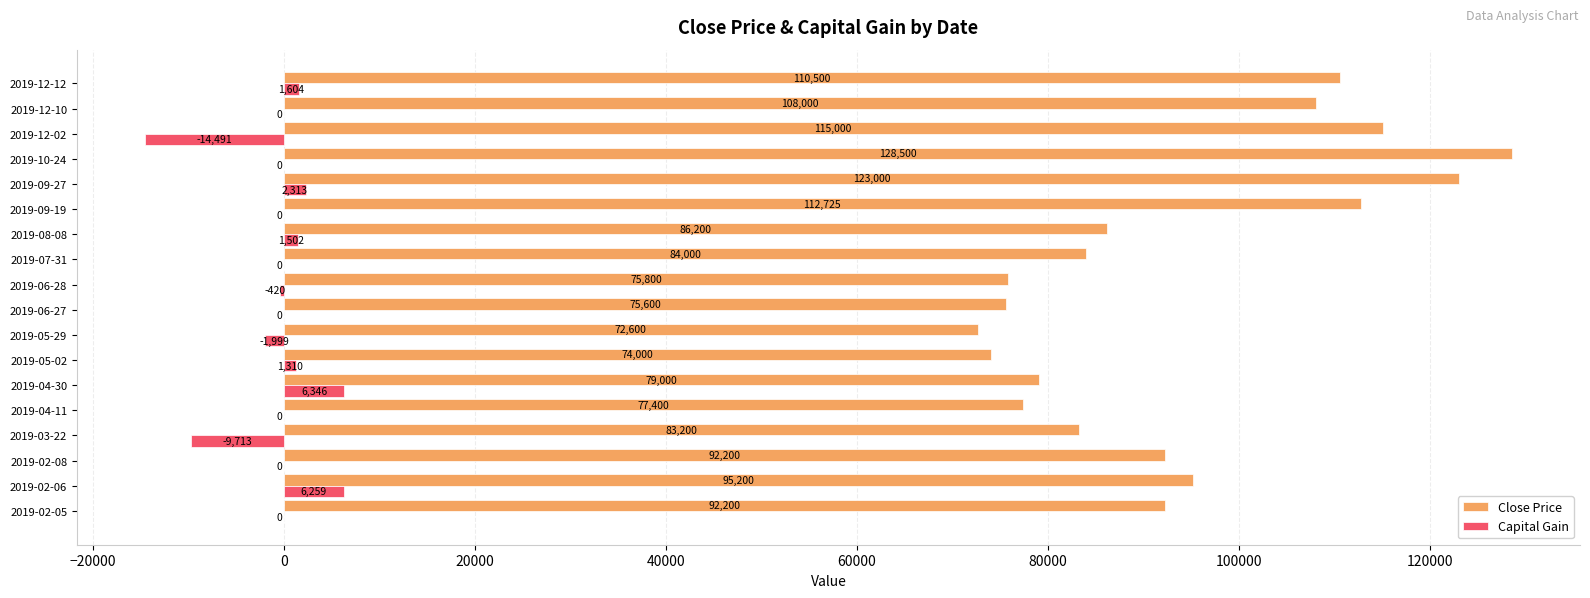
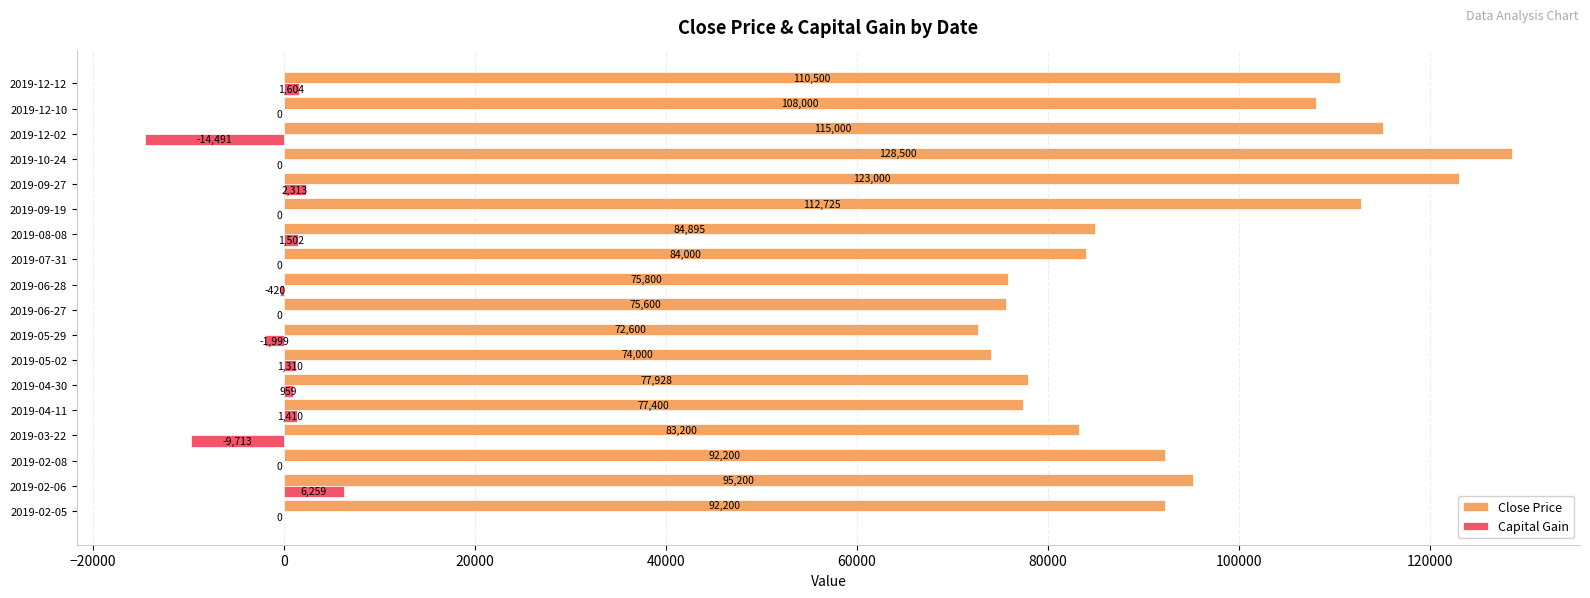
  {
    "Close Price": {
      "2019-12-12": "110,500",
      "2019-12-10": "108,000",
      "2019-12-02": "115,000",
      "2019-10-24": "128,500",
      "2019-09-27": "123,000",
      "2019-09-19": "112,725",
-     "2019-08-08": "86,200",
+     "2019-08-08": "84,895",
      "2019-07-31": "84,000",
      "2019-06-28": "75,800",
      "2019-06-27": "75,600",
      "2019-05-29": "72,600",
      "2019-05-02": "74,000",
-     "2019-04-30": "79,000",
+     "2019-04-30": "77,928",
      "2019-04-11": "77,400",
      "2019-03-22": "83,200",
      "2019-02-08": "92,200",
      "2019-02-06": "95,200",
      "2019-02-05": "92,200"
    },
    "Capital Gain": {
      "2019-12-12": "1,604",
      "2019-12-10": "0",
      "2019-12-02": "-14,491",
      "2019-10-24": "0",
      "2019-09-27": "2,313",
      "2019-09-19": "0",
      "2019-08-08": "1,502",
      "2019-07-31": "0",
      "2019-06-28": "-420",
      "2019-06-27": "0",
      "2019-05-29": "-1,999",
      "2019-05-02": "1,310",
-     "2019-04-30": "6,346",
-     "2019-04-11": "0",
+     "2019-04-30": "959",
+     "2019-04-11": "1,410",
      "2019-03-22": "-9,713",
      "2019-02-08": "0",
      "2019-02-06": "6,259",
      "2019-02-05": "0"
    }
  }
